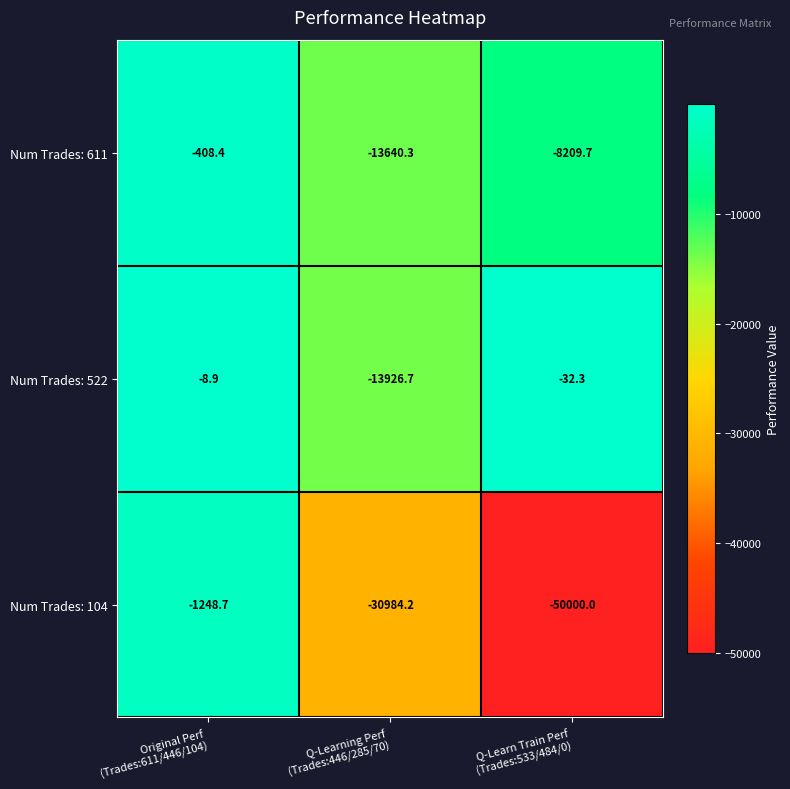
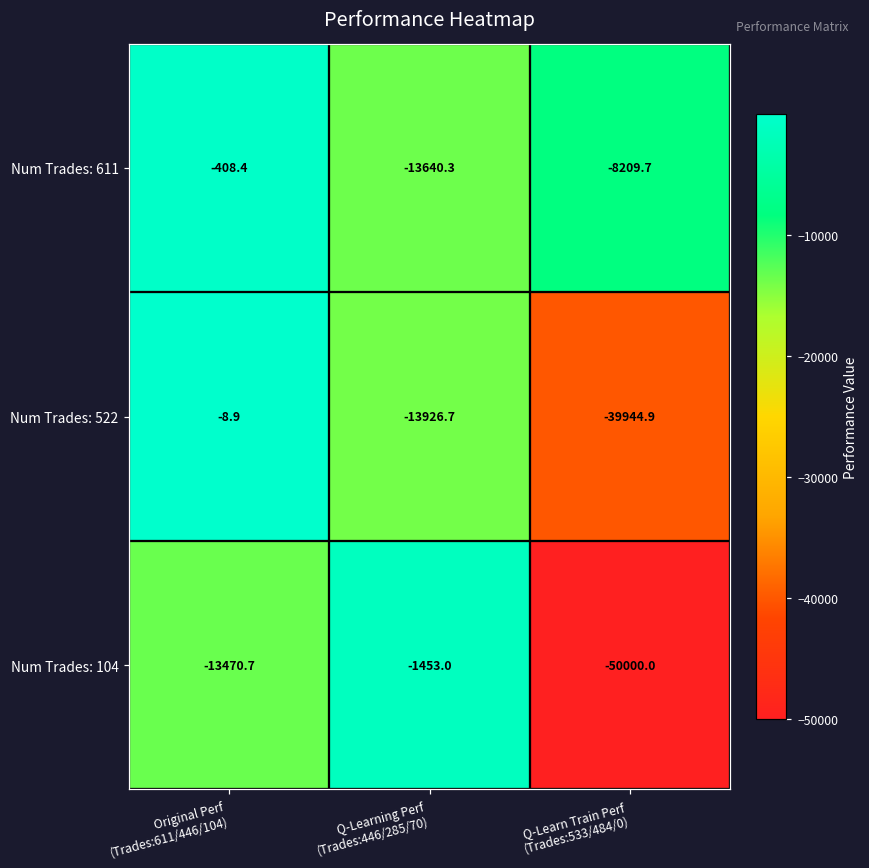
  {
    "Num Trades: 611": {
      "Original Perf (Trades:611/446/104)": -408.4,
      "Q-Learning Perf (Trades:446/285/70)": -13640.3,
      "Q-Learn Train Perf (Trades:533/484/0)": -8209.7
    },
    "Num Trades: 522": {
      "Original Perf (Trades:611/446/104)": -8.9,
      "Q-Learning Perf (Trades:446/285/70)": -13926.7,
-     "Q-Learn Train Perf (Trades:533/484/0)": -32.3
+     "Q-Learn Train Perf (Trades:533/484/0)": -39944.9
    },
    "Num Trades: 104": {
-     "Original Perf (Trades:611/446/104)": -1248.7,
-     "Q-Learning Perf (Trades:446/285/70)": -30984.2,
+     "Original Perf (Trades:611/446/104)": -13470.7,
+     "Q-Learning Perf (Trades:446/285/70)": -1453.0,
      "Q-Learn Train Perf (Trades:533/484/0)": -50000.0
    }
  }
